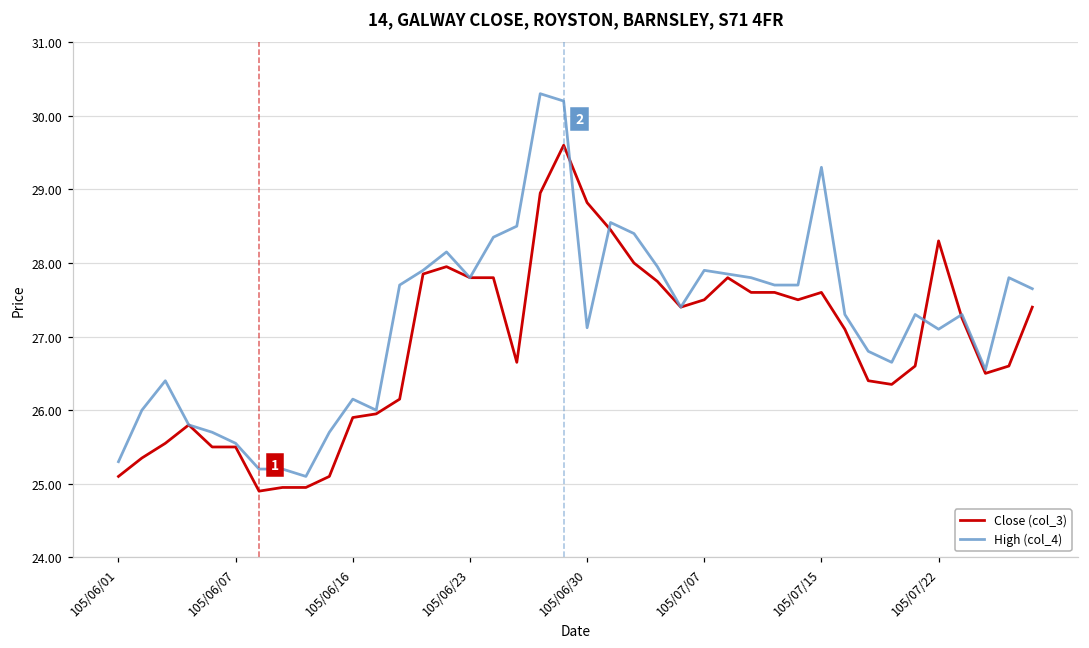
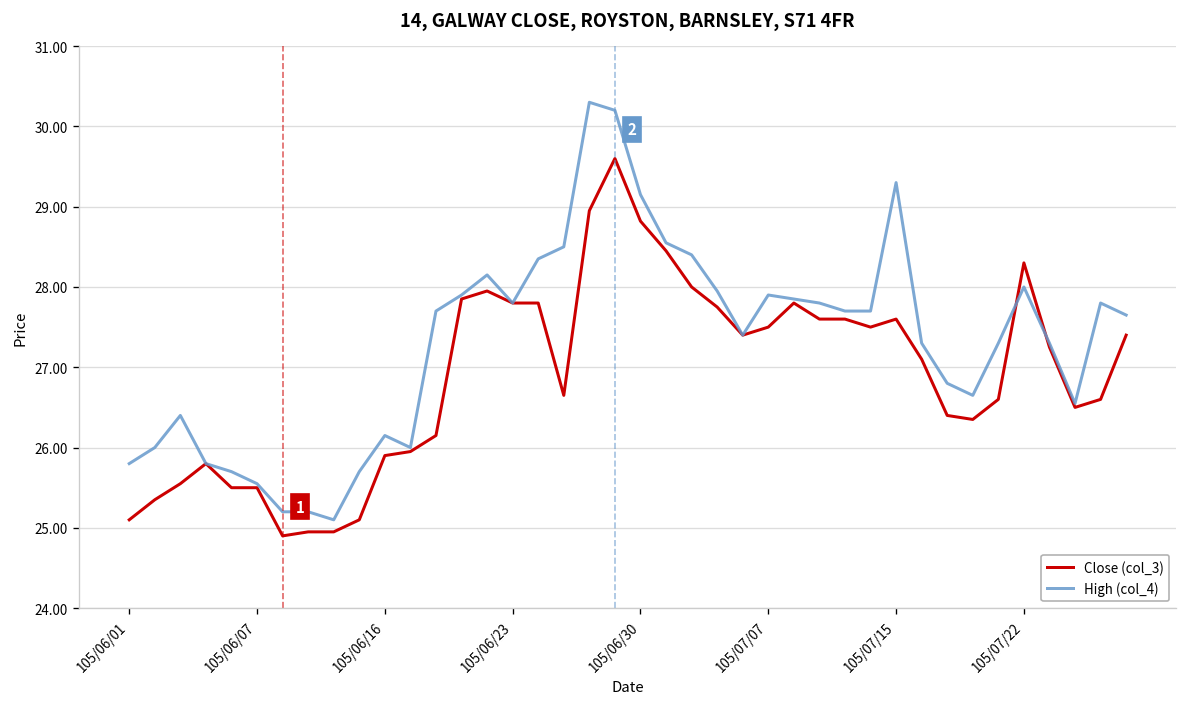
  {
    "Close (col_3)": {
      "105/06/01": 25.1,
      "105/06/07": 25.5,
      "105/06/16": 25.9,
      "105/06/30": 28.8,
      "105/07/07": 27.5,
      "105/07/15": 27.6,
      "105/07/22": 28.3
    },
    "High (col_4)": {
-     "105/06/01": 25.3,
+     "105/06/01": 25.8,
      "105/06/07": 25.6,
      "105/06/16": 26.2,
-     "105/06/30": 27.1,
+     "105/06/30": 29.2,
      "105/07/07": 27.9,
      "105/07/15": 29.3,
-     "105/07/22": 27.1
+     "105/07/22": 28.0
    }
  }
